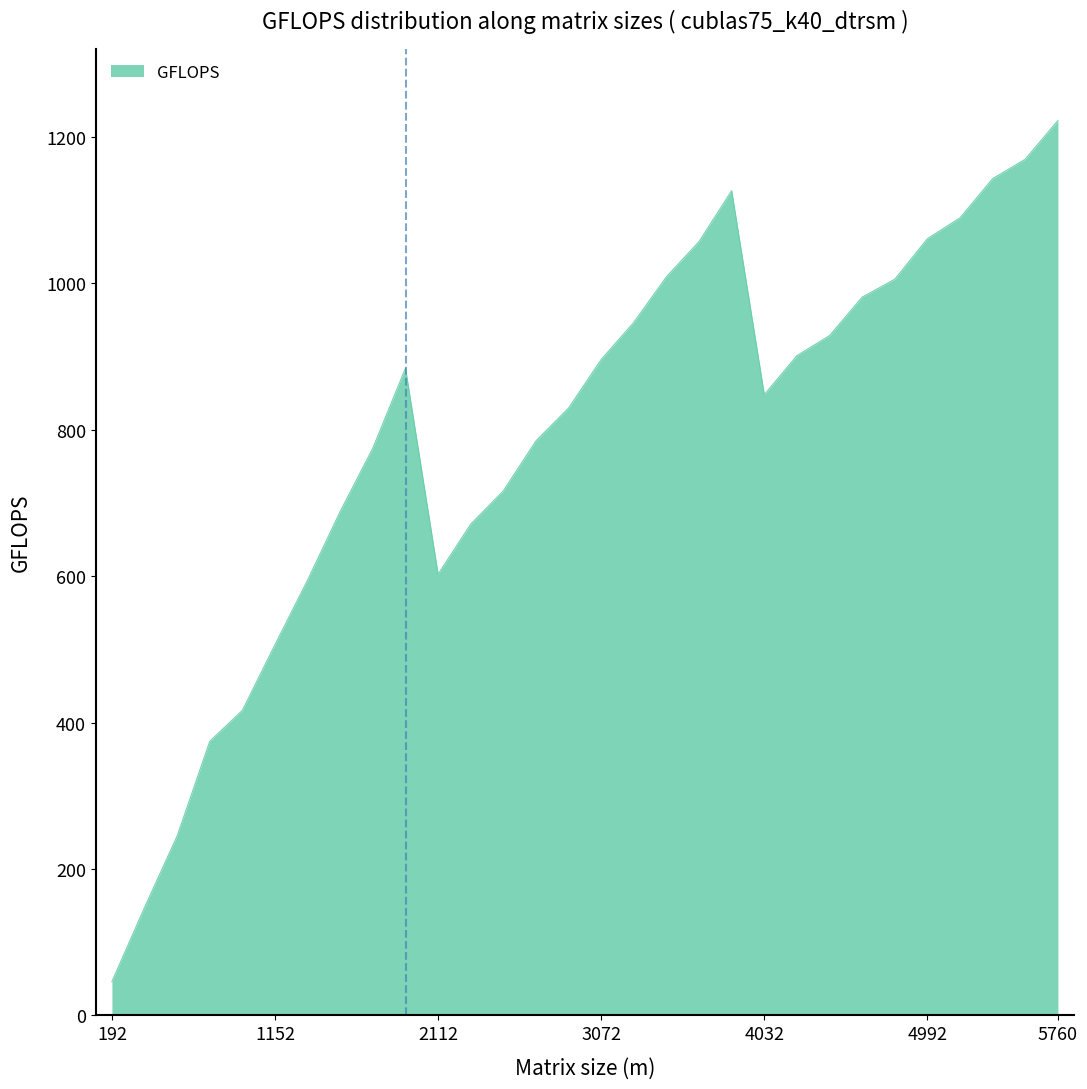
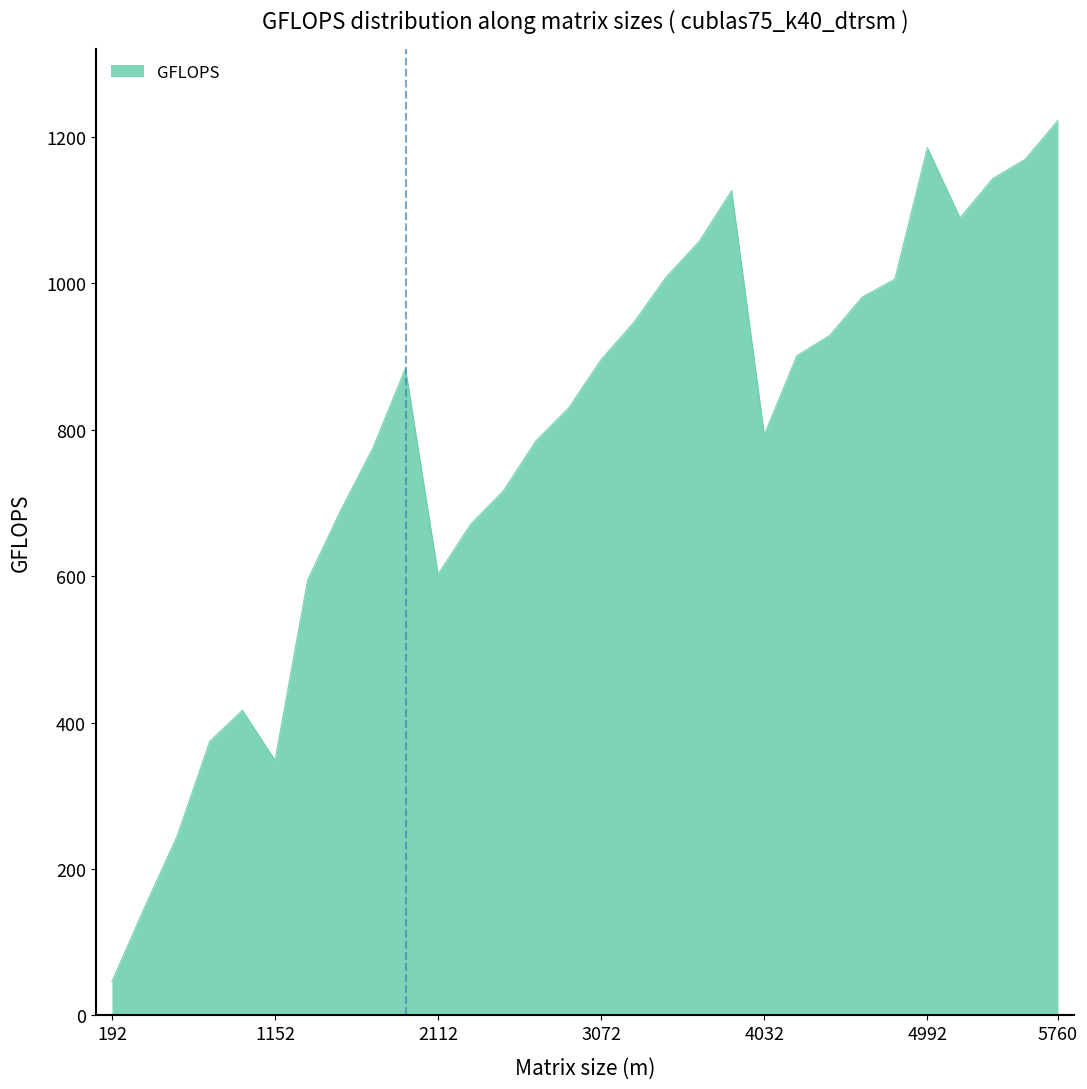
  {
    "192": 50,
-   "1152": 510,
+   "1152": 350,
    "2112": 600,
    "3072": 900,
-   "4032": 850,
-   "4992": 1060,
+   "4032": 790,
+   "4992": 1190,
    "5760": 1220
  }
